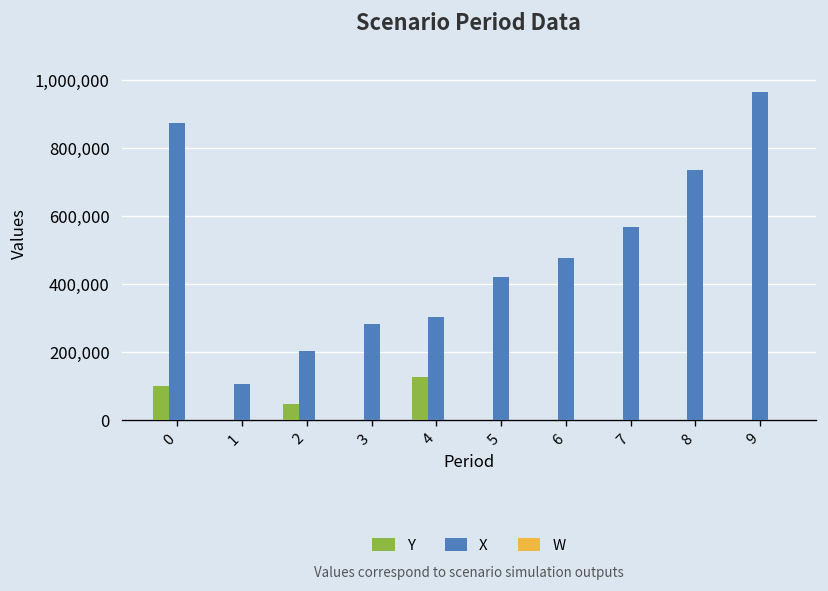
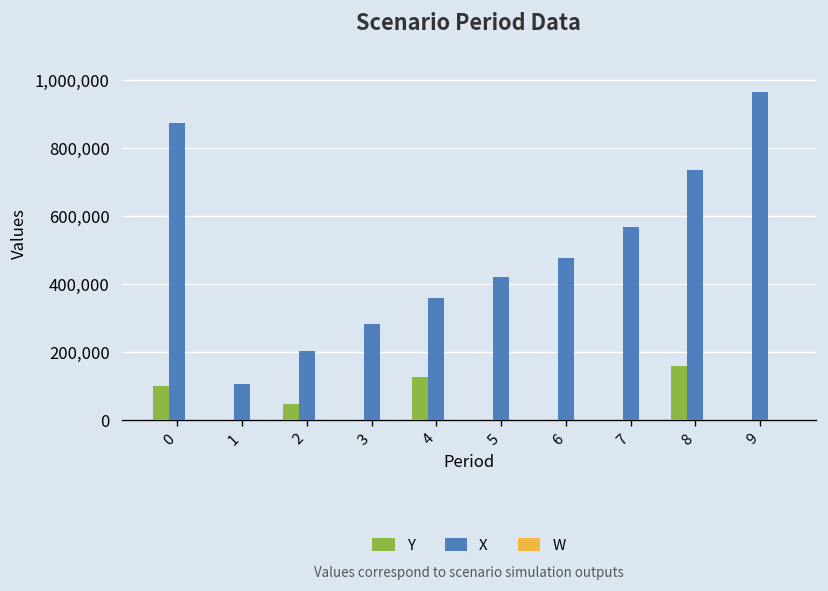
  {
    "Y": {
      "0": "100,000",
      "1": "0",
      "2": "50,000",
      "3": "0",
      "4": "130,000",
      "5": "0",
      "6": "0",
      "7": "0",
-     "8": "0",
+     "8": "160,000",
      "9": "0"
    },
    "X": {
      "0": "870,000",
      "1": "110,000",
      "2": "200,000",
      "3": "280,000",
-     "4": "300,000",
+     "4": "360,000",
      "5": "420,000",
      "6": "480,000",
      "7": "570,000",
      "8": "740,000",
      "9": "970,000"
    },
    "W": {
      "0": "0",
      "1": "0",
      "2": "0",
      "3": "0",
      "4": "0",
      "5": "0",
      "6": "0",
      "7": "0",
      "8": "0",
      "9": "0"
    }
  }
